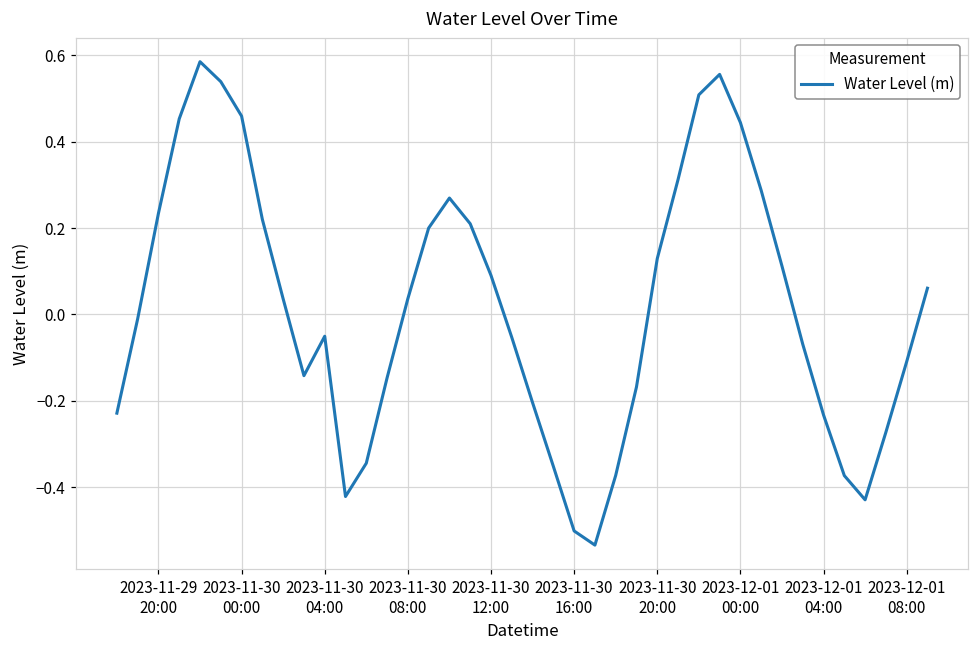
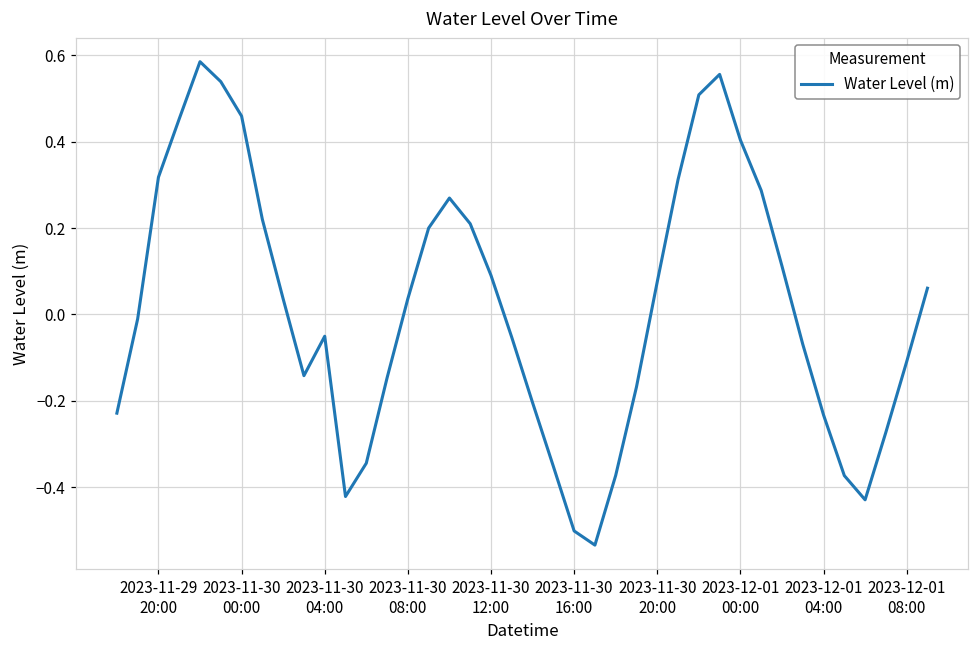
  {
-   "2023-11-29 20:00": 0.23,
+   "2023-11-29 20:00": 0.32,
    "2023-11-30 00:00": 0.46,
    "2023-11-30 04:00": -0.05,
    "2023-11-30 08:00": 0.04,
    "2023-11-30 12:00": 0.09,
    "2023-11-30 16:00": -0.50,
-   "2023-11-30 20:00": 0.13,
-   "2023-12-01 00:00": 0.44,
+   "2023-11-30 20:00": 0.08,
+   "2023-12-01 00:00": 0.40,
    "2023-12-01 04:00": -0.23,
    "2023-12-01 08:00": -0.11
  }
